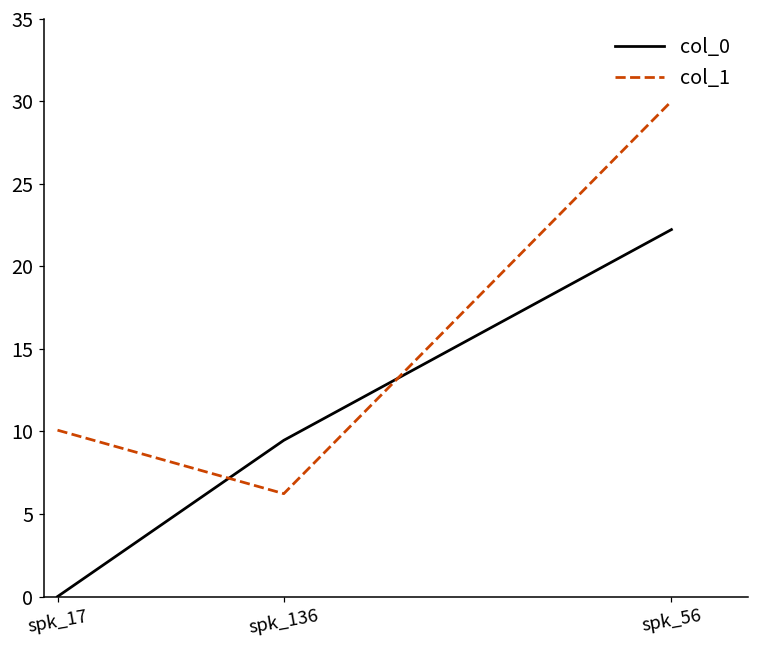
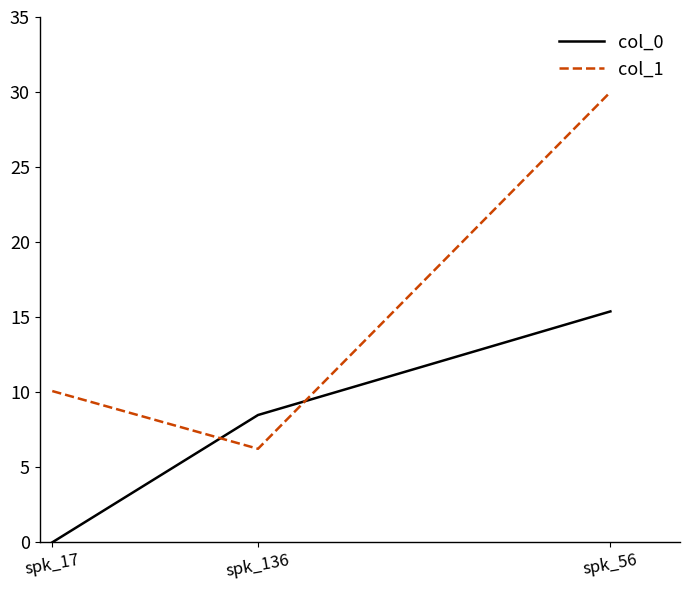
  {
    "col_0": {
      "spk_17": 0.0,
-     "spk_136": 9.5,
-     "spk_56": 22.2
+     "spk_136": 8.5,
+     "spk_56": 15.4
    },
    "col_1": {
      "spk_17": 10.1,
      "spk_136": 6.2,
      "spk_56": 30.0
    }
  }
